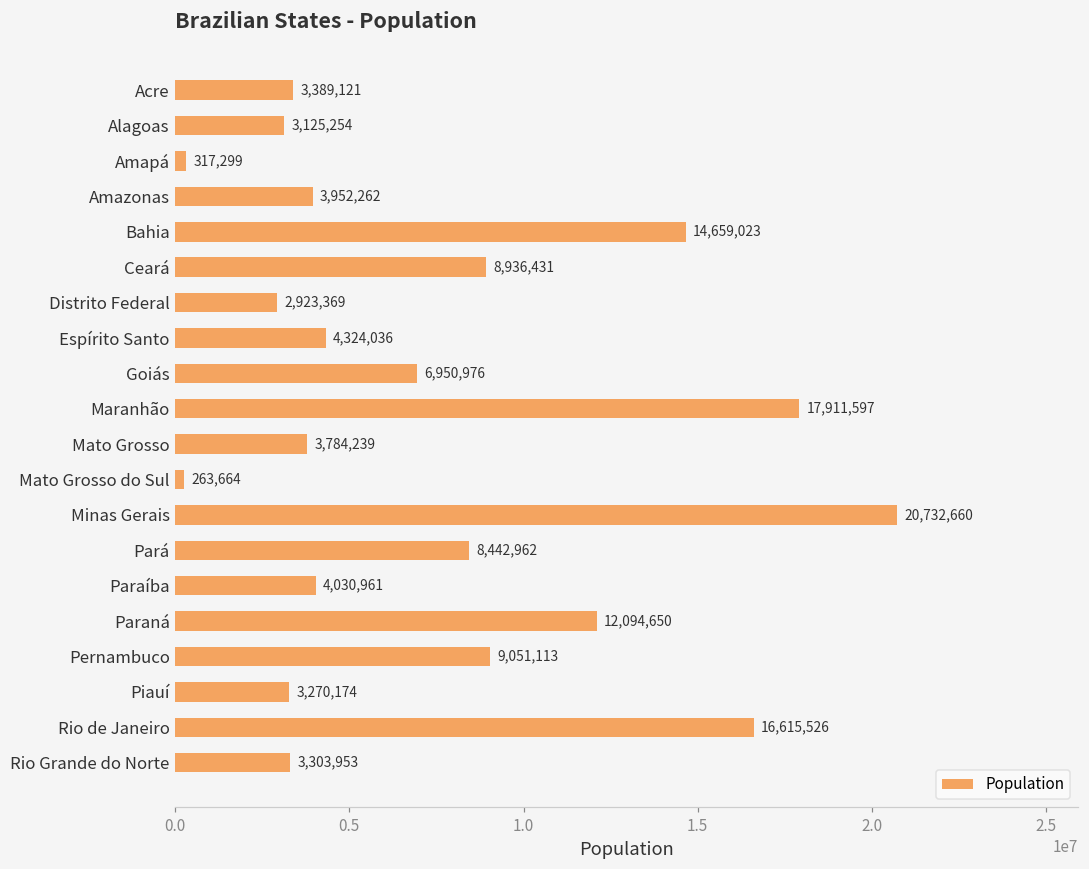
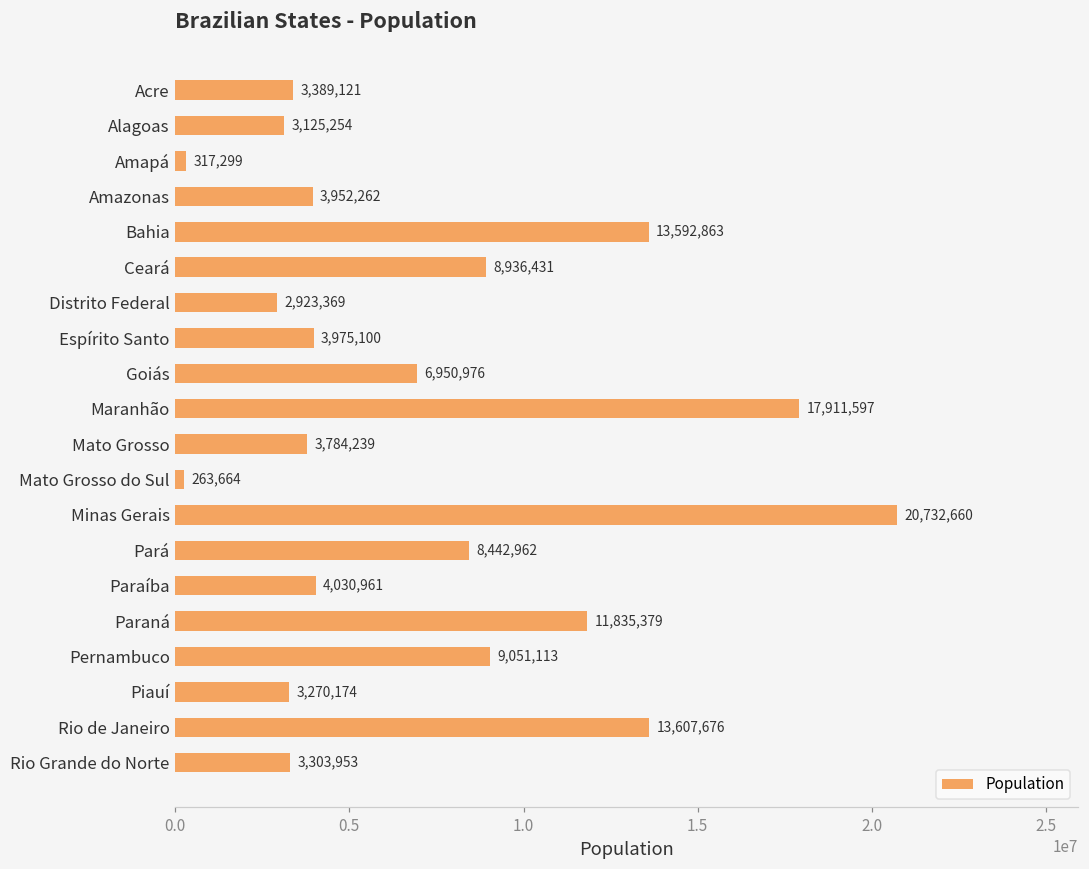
  {
    "Acre": "3,389,121",
    "Alagoas": "3,125,254",
    "Amapá": "317,299",
    "Amazonas": "3,952,262",
-   "Bahia": "14,659,023",
+   "Bahia": "13,592,863",
    "Ceará": "8,936,431",
    "Distrito Federal": "2,923,369",
-   "Espírito Santo": "4,324,036",
+   "Espírito Santo": "3,975,100",
    "Goiás": "6,950,976",
    "Maranhão": "17,911,597",
    "Mato Grosso": "3,784,239",
    "Mato Grosso do Sul": "263,664",
    "Minas Gerais": "20,732,660",
    "Pará": "8,442,962",
    "Paraíba": "4,030,961",
-   "Paraná": "12,094,650",
+   "Paraná": "11,835,379",
    "Pernambuco": "9,051,113",
    "Piauí": "3,270,174",
-   "Rio de Janeiro": "16,615,526",
+   "Rio de Janeiro": "13,607,676",
    "Rio Grande do Norte": "3,303,953"
  }
